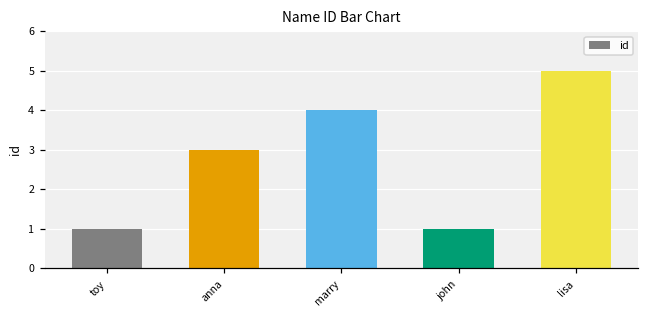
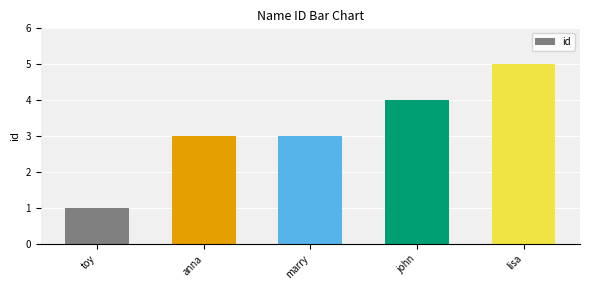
  {
    "toy": 1,
    "anna": 3,
-   "marry": 4,
-   "john": 1,
+   "marry": 3,
+   "john": 4,
    "lisa": 5
  }
